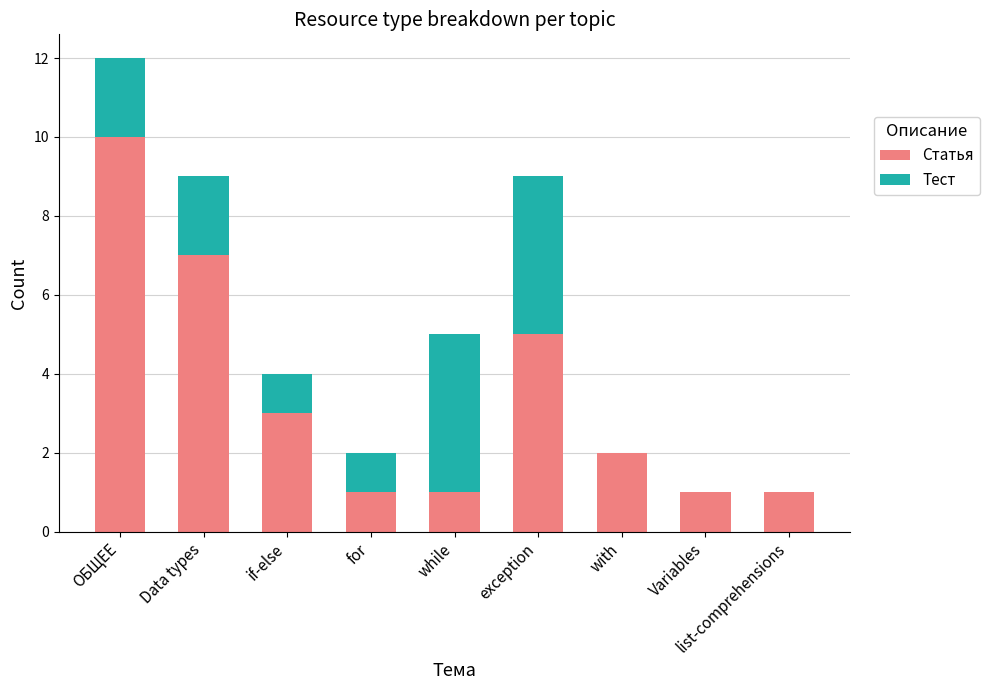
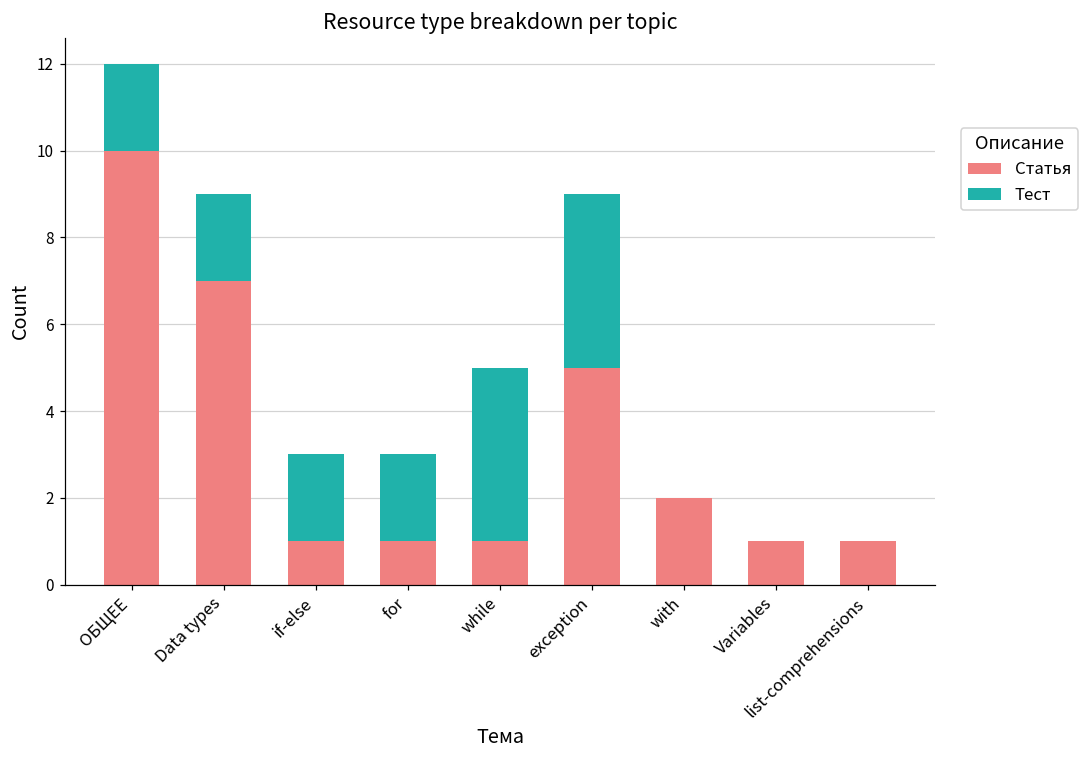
  {
    "Статья": {
      "ОБЩЕЕ": 10,
      "Data types": 7,
-     "if-else": 3,
+     "if-else": 1,
      "for": 1,
      "while": 1,
      "exception": 5,
      "with": 2,
      "Variables": 1,
      "list-comprehensions": 1
    },
    "Тест": {
      "ОБЩЕЕ": 2,
      "Data types": 2,
-     "if-else": 1,
-     "for": 1,
+     "if-else": 2,
+     "for": 2,
      "while": 4,
      "exception": 4,
      "with": 0,
      "Variables": 0,
      "list-comprehensions": 0
    }
  }
